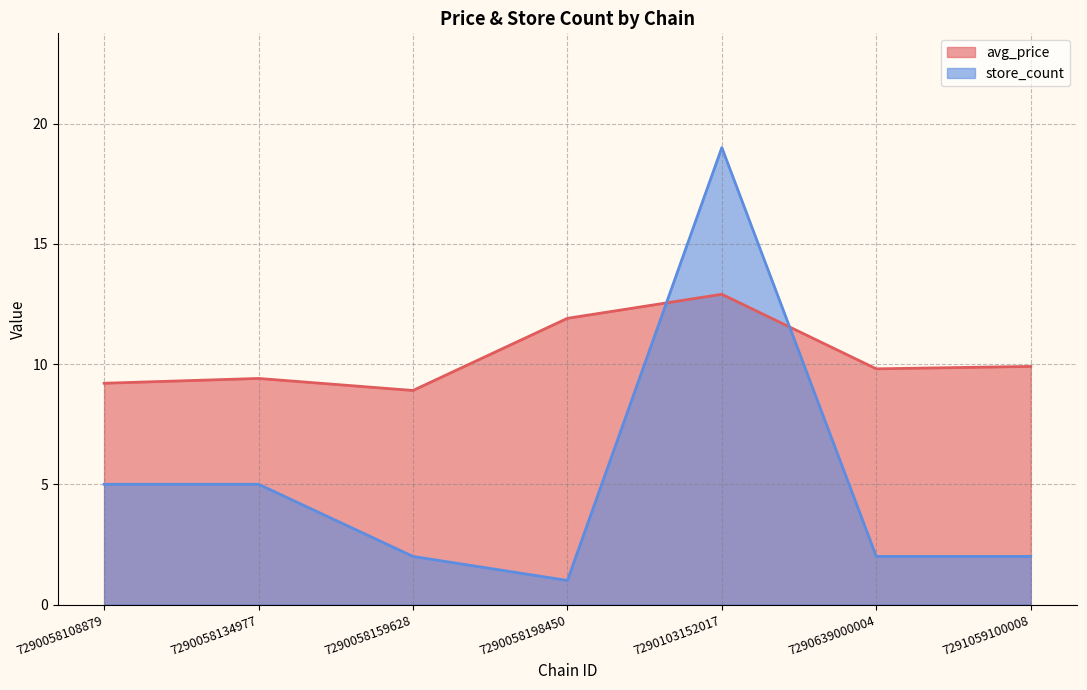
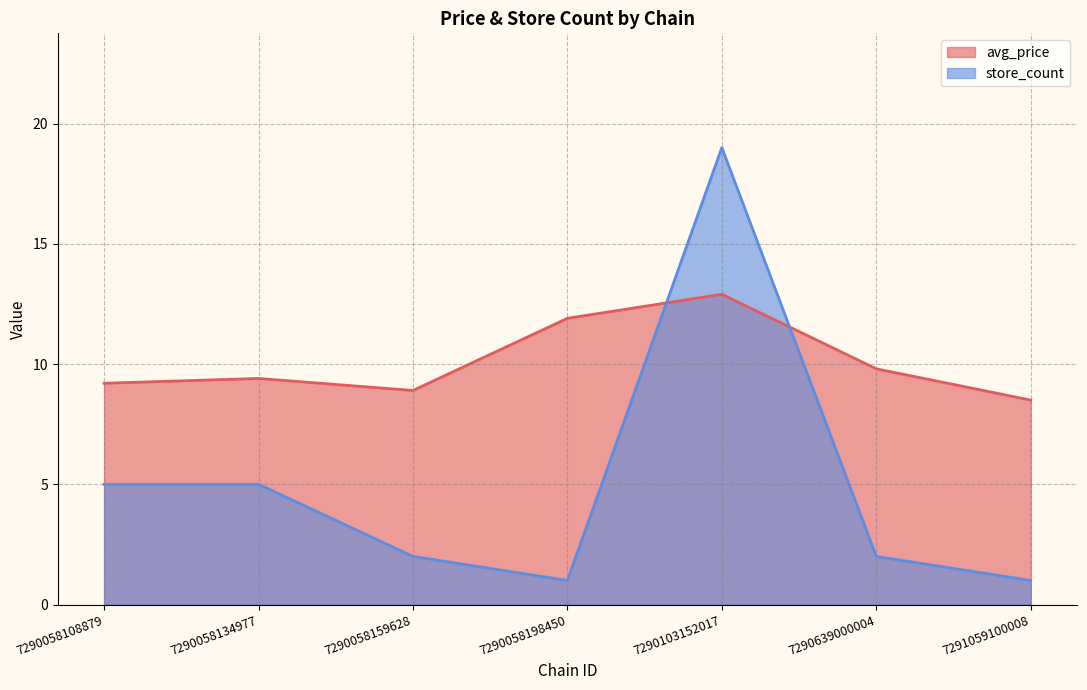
  {
    "avg_price": {
      "7290058108879": 9.2,
      "7290058134977": 9.4,
      "7290058159628": 8.9,
      "7290058198450": 11.9,
      "7290103152017": 12.9,
      "7290639000004": 9.8,
-     "7291059100008": 9.9
+     "7291059100008": 8.5
    },
    "store_count": {
      "7290058108879": 5,
      "7290058134977": 5,
      "7290058159628": 2,
      "7290058198450": 1,
      "7290103152017": 19,
      "7290639000004": 2,
-     "7291059100008": 2
+     "7291059100008": 1
    }
  }
